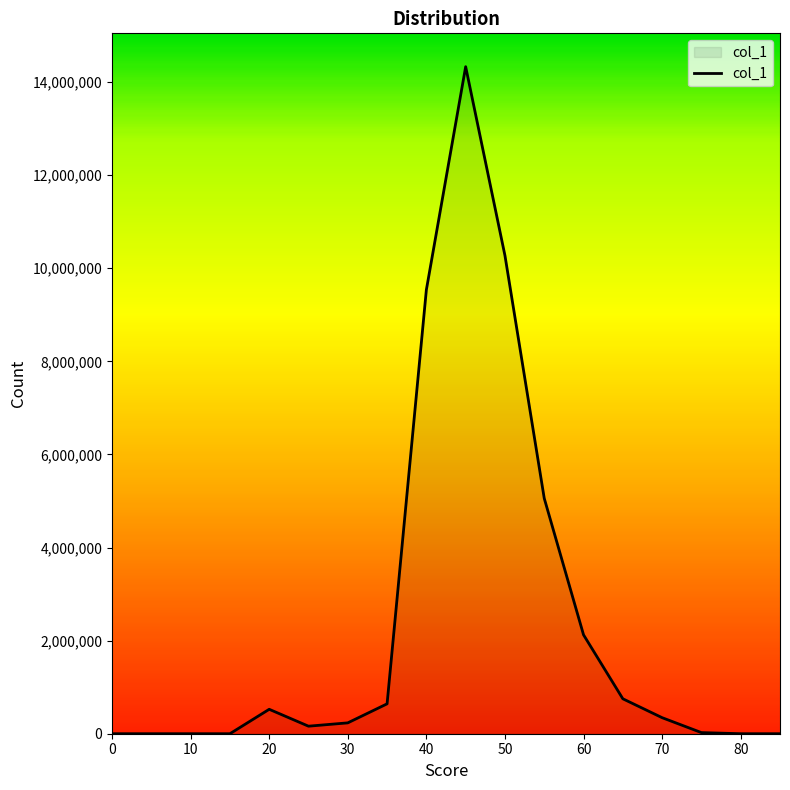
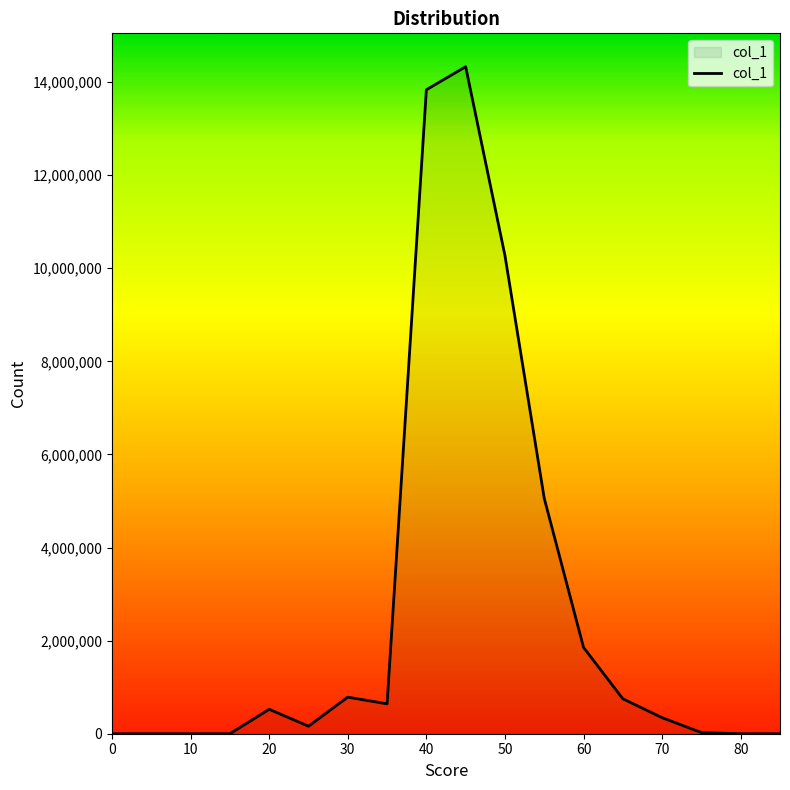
  {
    "0": "0",
    "20": "500,000",
-   "30": "200,000",
-   "40": "9,500,000",
+   "30": "800,000",
+   "40": "13,800,000",
    "50": "10,300,000",
-   "60": "2,100,000",
+   "60": "1,900,000",
    "70": "300,000",
    "80": "0"
  }
